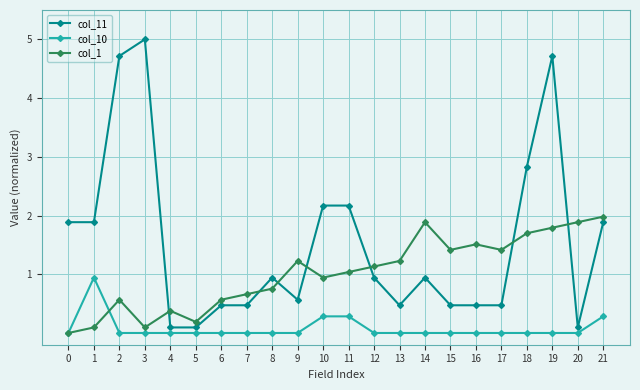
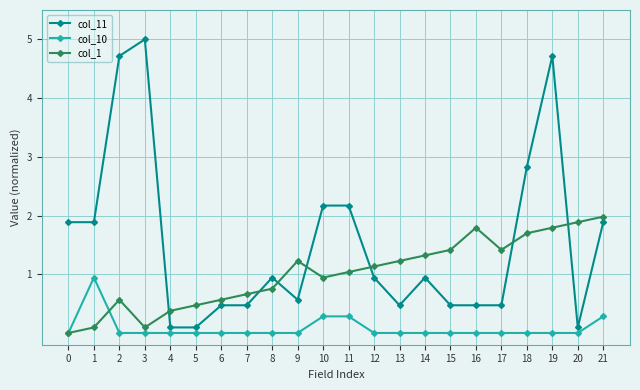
  {
    "col_1": {
      "1": 0.1,
      "2": 0.6,
      "3": 0.1,
      "4": 0.4,
-     "5": 0.2,
+     "5": 0.5,
      "6": 0.6,
      "7": 0.7,
      "8": 0.8,
      "9": 1.2,
      "10": 0.9,
      "11": 1.0,
      "12": 1.1,
      "13": 1.2,
-     "14": 1.9,
+     "14": 1.3,
      "15": 1.4,
-     "16": 1.5,
+     "16": 1.8,
      "17": 1.4,
      "18": 1.7,
      "19": 1.8,
      "20": 1.9,
      "21": 2.0
    }
  }
